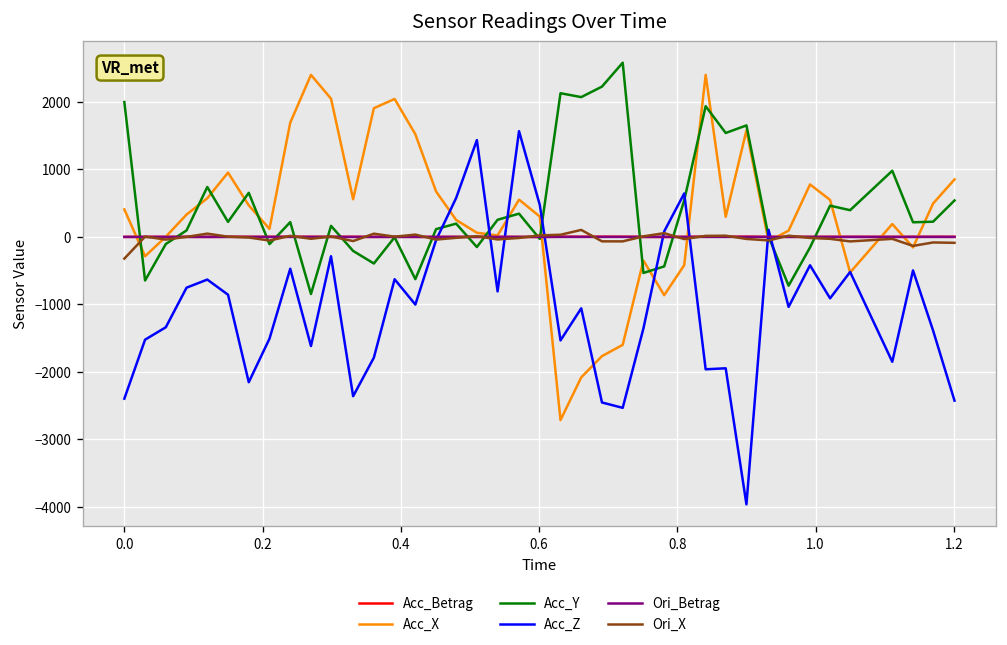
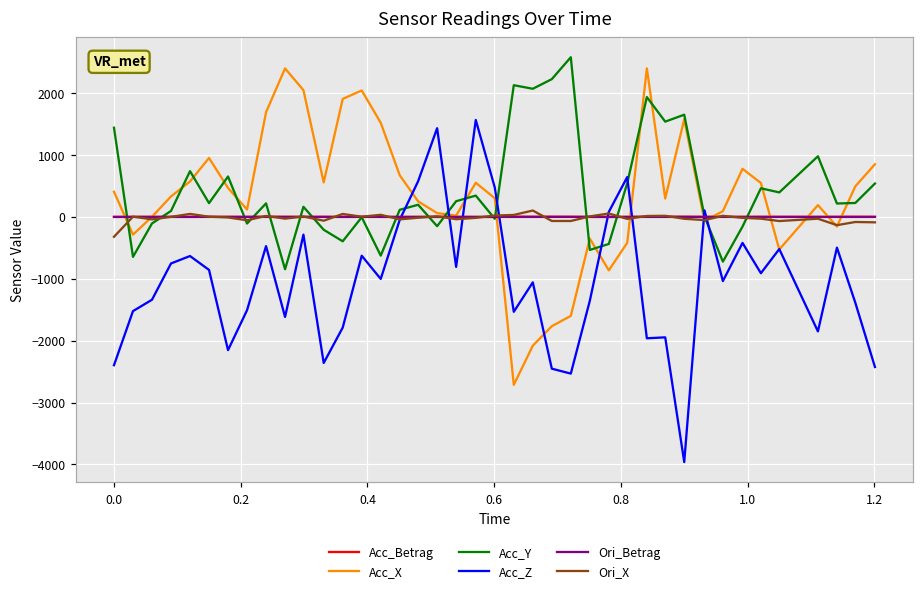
  {
    "Ori_Betrag": {
      "0.0": 0
    },
    "Acc_X": {
      "0.0": 400
    },
    "Acc_Y": {
-     "0.0": 2000
+     "0.0": 1400
    },
    "Acc_Z": {
      "0.0": -2400
    },
    "Ori_X": {
      "0.0": -300
    }
  }
